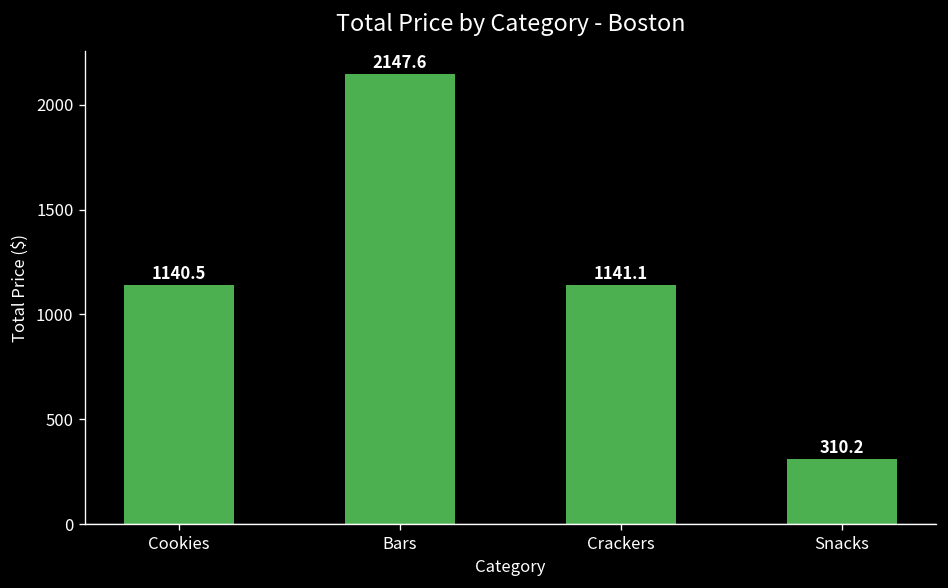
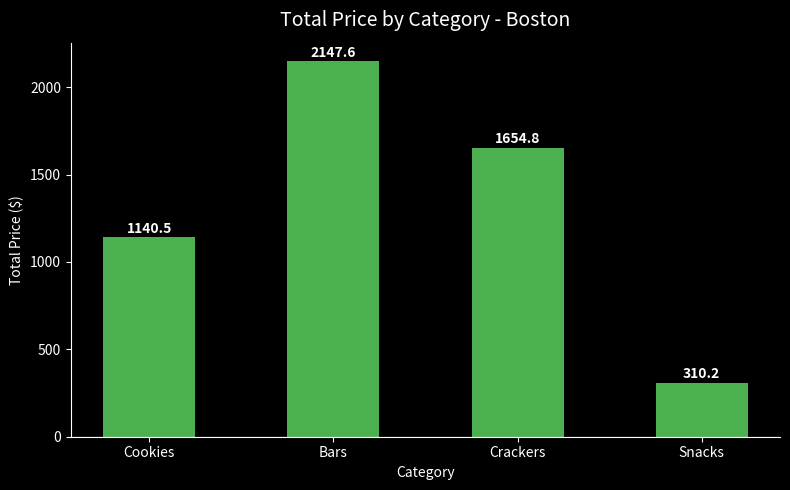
  {
    "Cookies": 1140.5,
    "Bars": 2147.6,
-   "Crackers": 1141.1,
+   "Crackers": 1654.8,
    "Snacks": 310.2
  }
